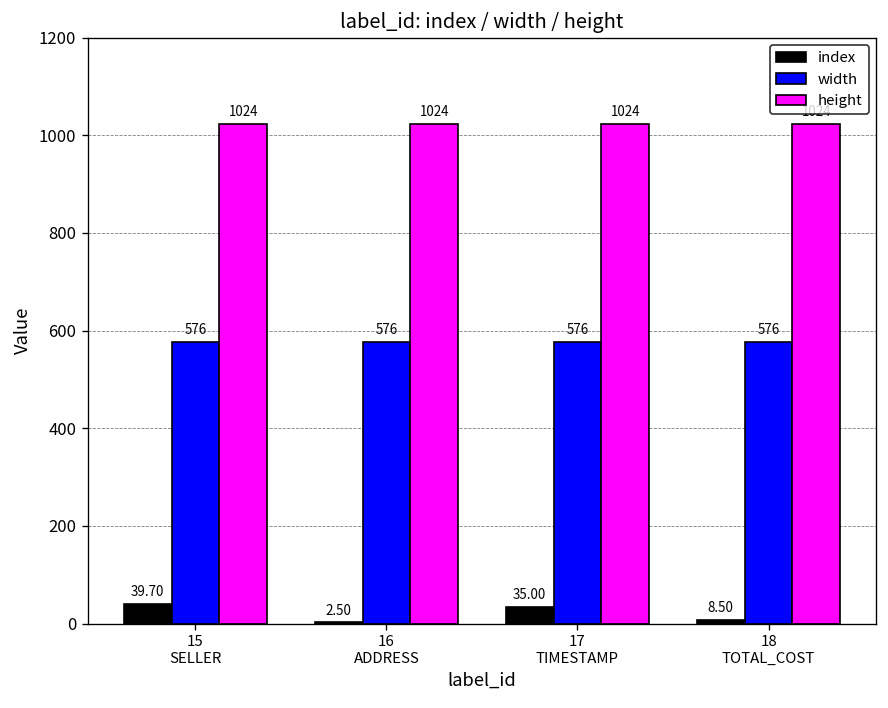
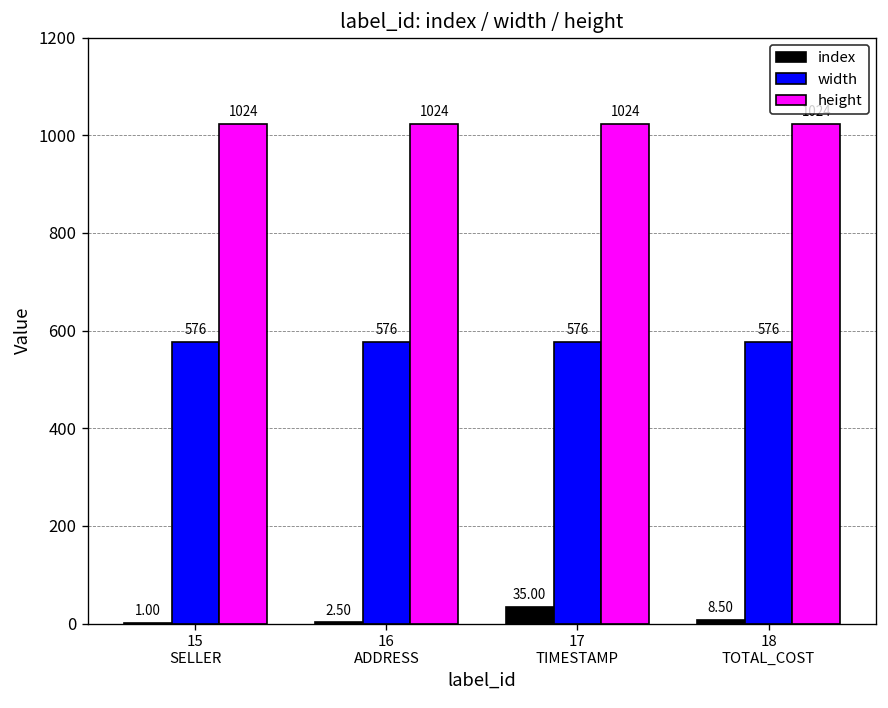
  {
    "index": {
-     "15 SELLER": 39.70,
+     "15 SELLER": 1.00,
      "16 ADDRESS": 2.50,
      "17 TIMESTAMP": 35.00,
      "18 TOTAL_COST": 8.50
    },
    "width": {
      "15 SELLER": 576,
      "16 ADDRESS": 576,
      "17 TIMESTAMP": 576,
      "18 TOTAL_COST": 576
    },
    "height": {
      "15 SELLER": 1024,
      "16 ADDRESS": 1024,
      "17 TIMESTAMP": 1024
    }
  }
